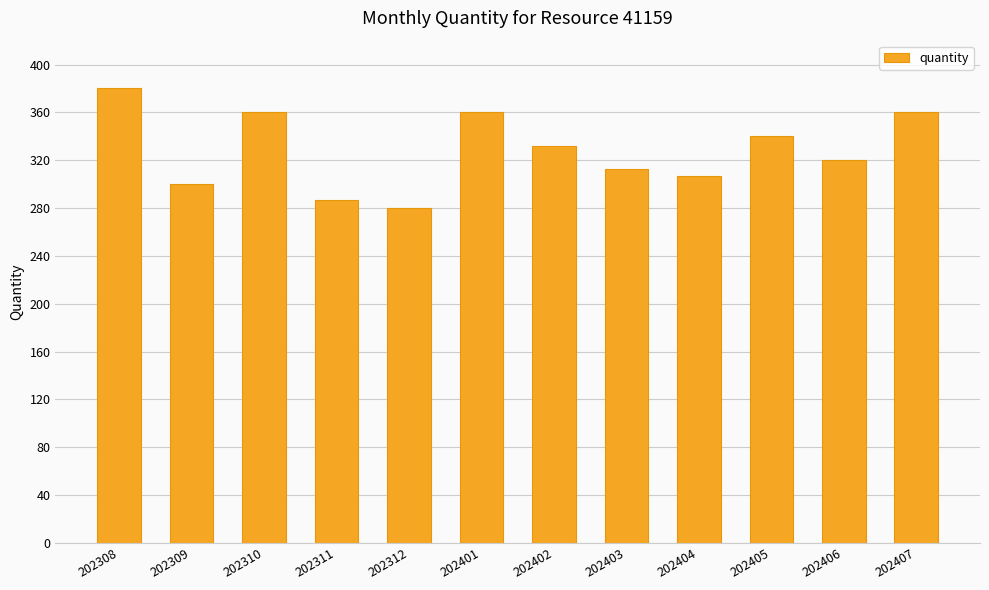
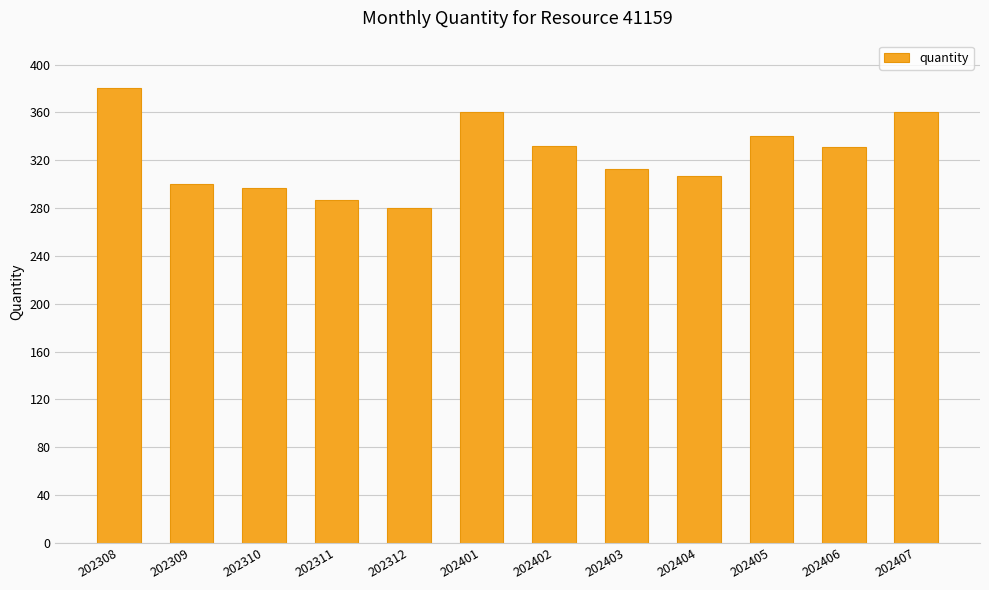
  {
    "202308": 380,
    "202309": 300,
-   "202310": 360,
+   "202310": 297,
    "202311": 287,
    "202312": 280,
    "202401": 360,
    "202402": 332,
    "202403": 313,
    "202404": 307,
    "202405": 340,
-   "202406": 320,
+   "202406": 331,
    "202407": 360
  }
